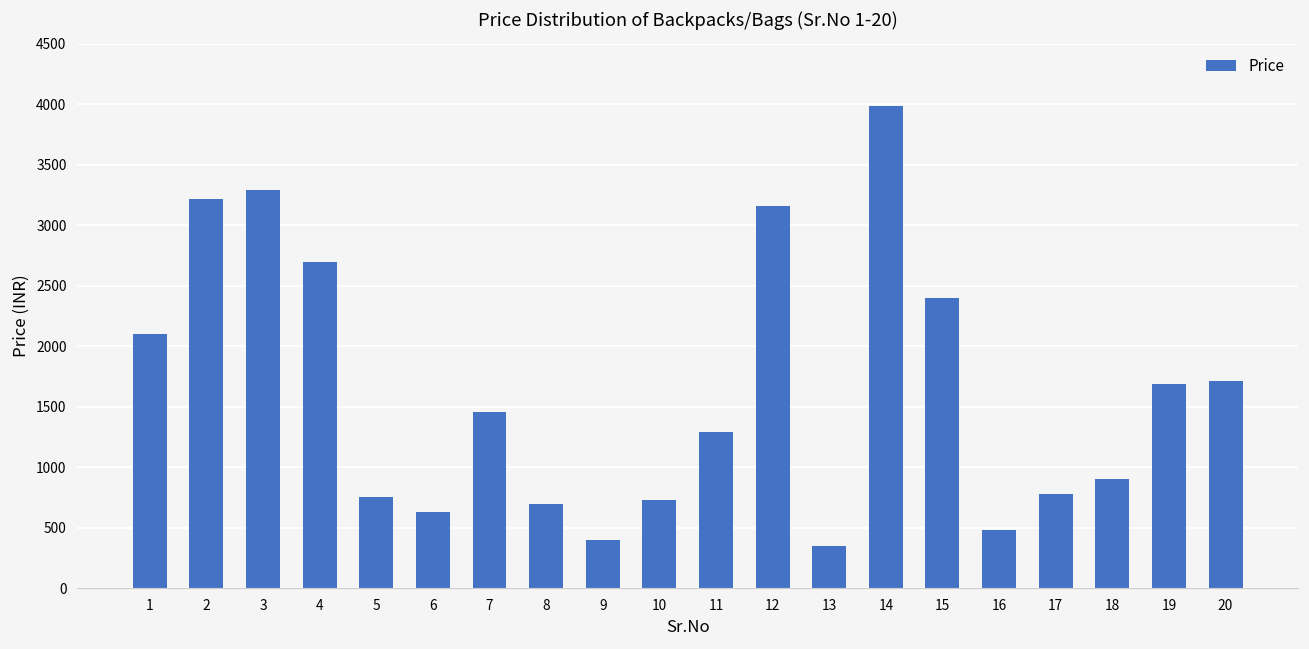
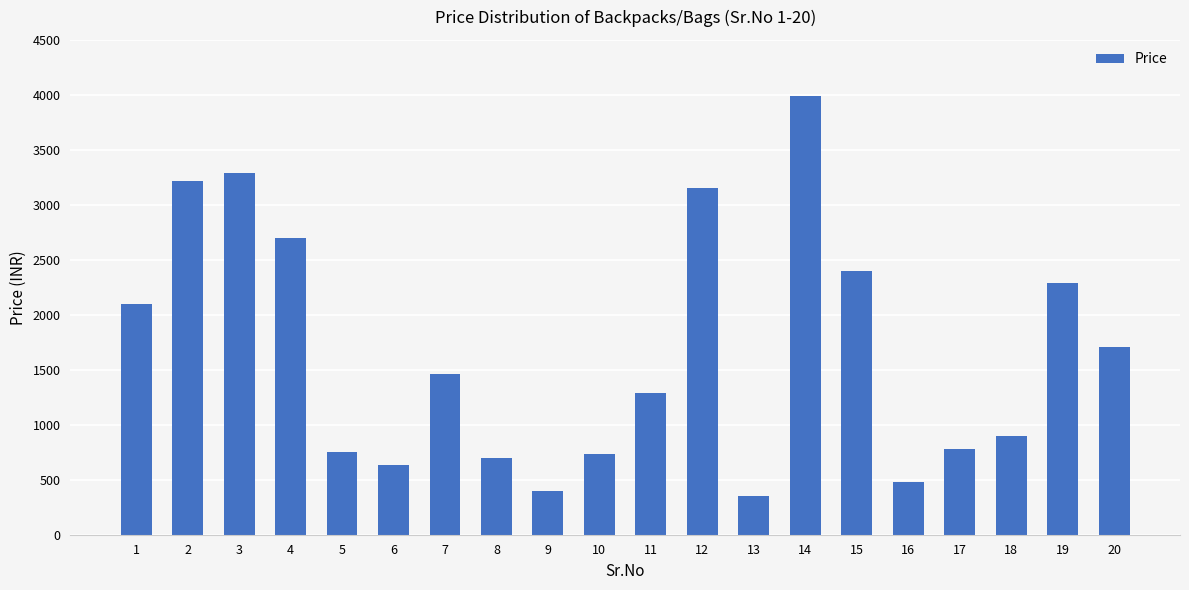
  {
    "1": 2100,
    "2": 3220,
    "3": 3290,
    "4": 2700,
    "5": 750,
    "6": 630,
    "7": 1460,
    "8": 700,
    "9": 400,
    "10": 730,
    "11": 1290,
    "12": 3160,
    "13": 350,
    "14": 3990,
    "15": 2400,
    "16": 480,
    "17": 780,
    "18": 900,
-   "19": 1690,
+   "19": 2290,
    "20": 1710
  }
